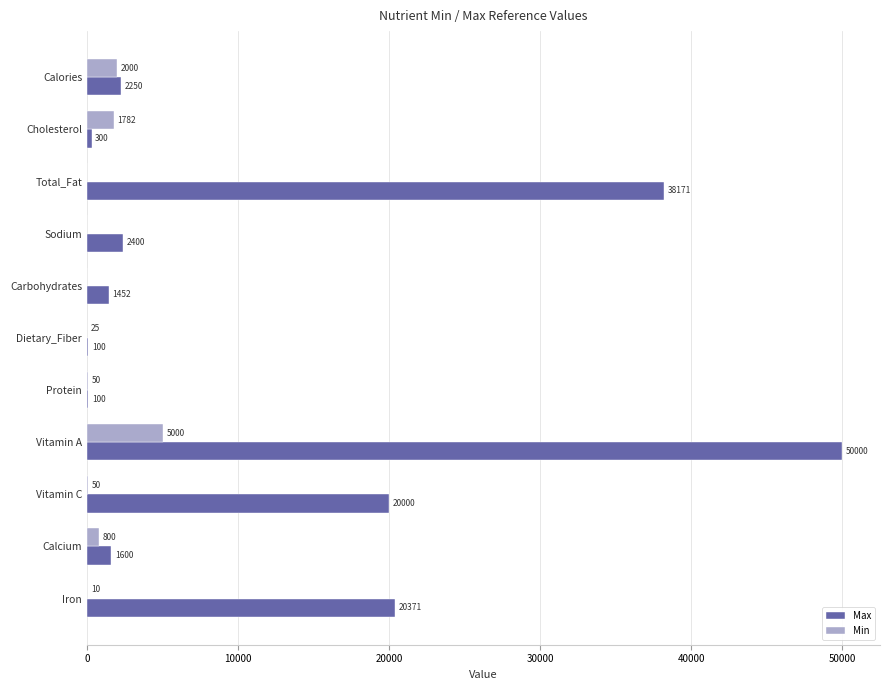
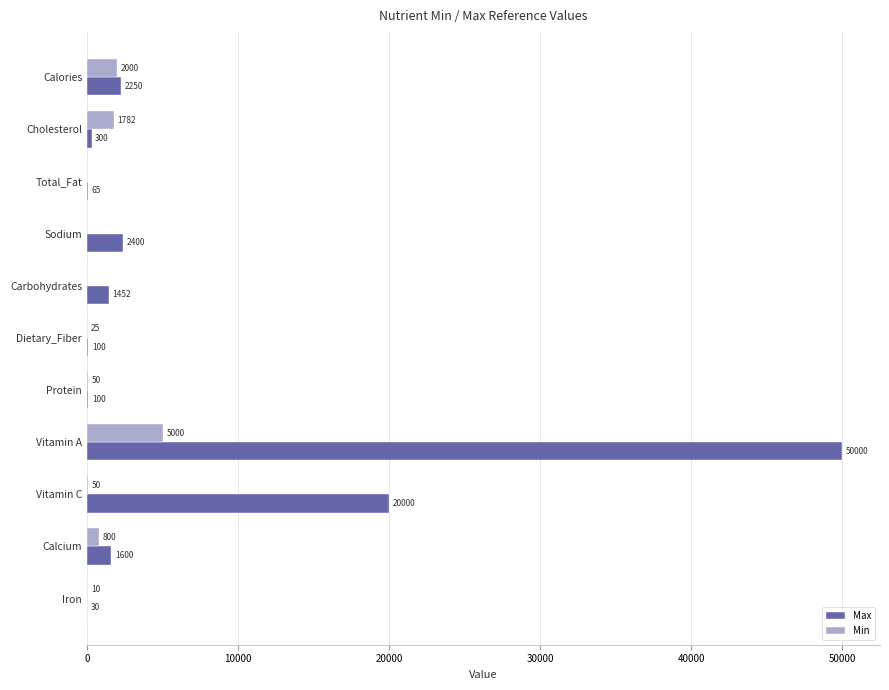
  {
    "Max": {
      "Calories": 2250,
      "Cholesterol": 300,
-     "Total_Fat": 38171,
+     "Total_Fat": 65,
      "Sodium": 2400,
      "Carbohydrates": 1452,
      "Dietary_Fiber": 100,
      "Protein": 100,
      "Vitamin A": 50000,
      "Vitamin C": 20000,
      "Calcium": 1600,
-     "Iron": 20371
+     "Iron": 30
    },
    "Min": {
      "Calories": 2000,
      "Cholesterol": 1782,
      "Dietary_Fiber": 25,
      "Protein": 50,
      "Vitamin A": 5000,
      "Vitamin C": 50,
      "Calcium": 800,
      "Iron": 10
    }
  }
